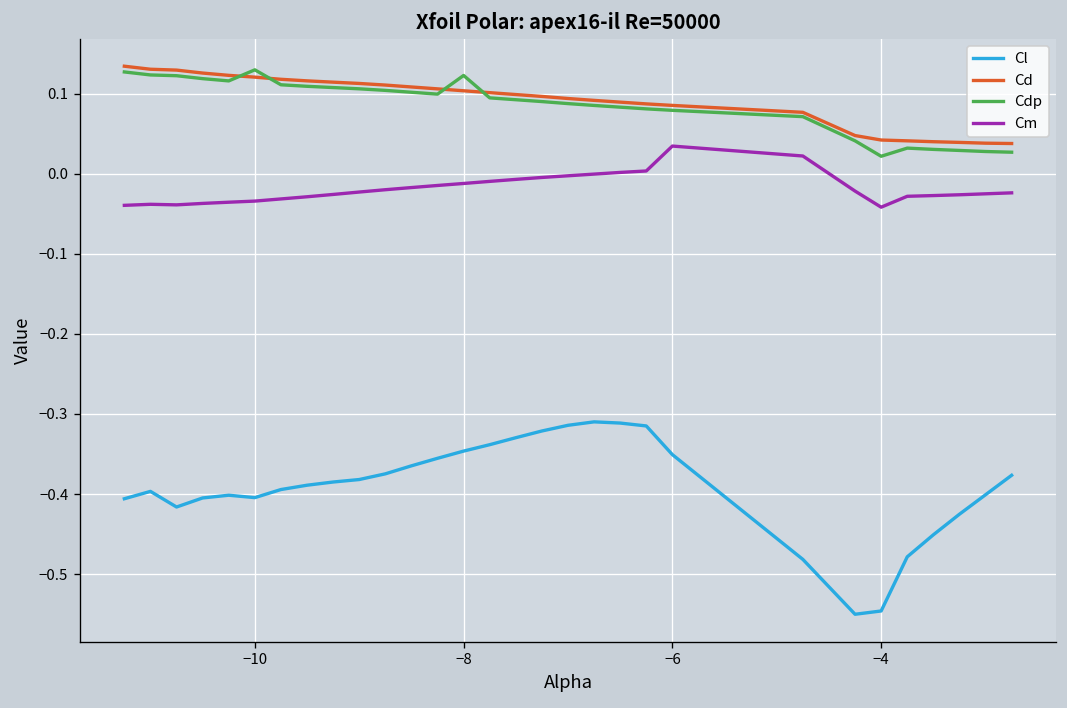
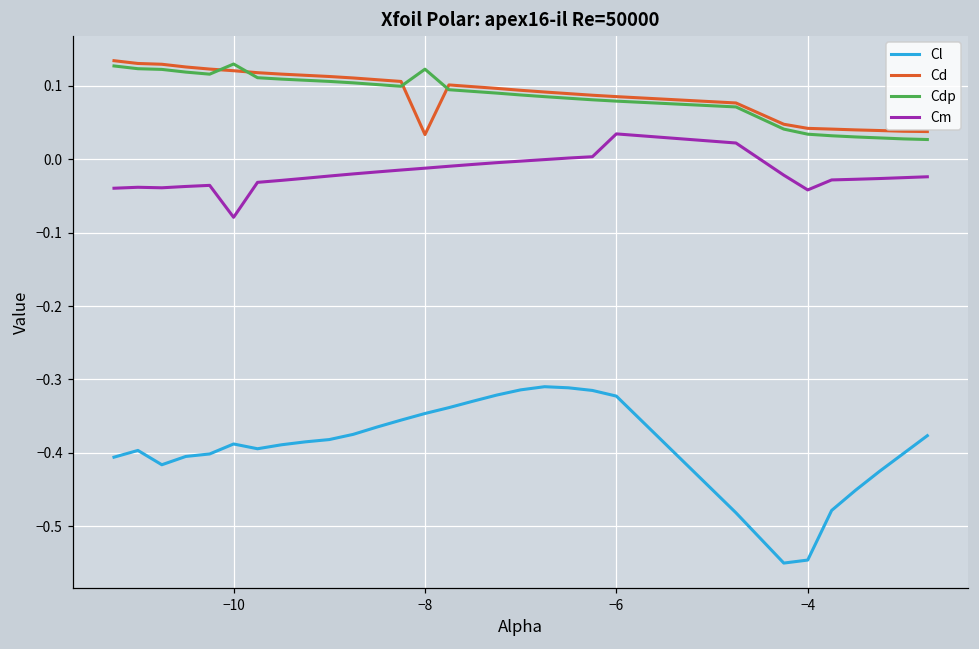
  {
    "Cl": {
-     "−10": -0.40,
+     "−10": -0.39,
      "−8": -0.35,
-     "−6": -0.35,
+     "−6": -0.32,
      "−4": -0.55
    },
    "Cd": {
      "−10": 0.12,
-     "−8": 0.10,
+     "−8": 0.03,
      "−6": 0.09,
      "−4": 0.04
    },
    "Cdp": {
      "−10": 0.13,
      "−8": 0.12,
      "−6": 0.08,
-     "−4": 0.02
+     "−4": 0.03
    },
    "Cm": {
-     "−10": -0.03,
+     "−10": -0.08,
      "−8": -0.01,
      "−6": 0.03,
      "−4": -0.04
    }
  }
